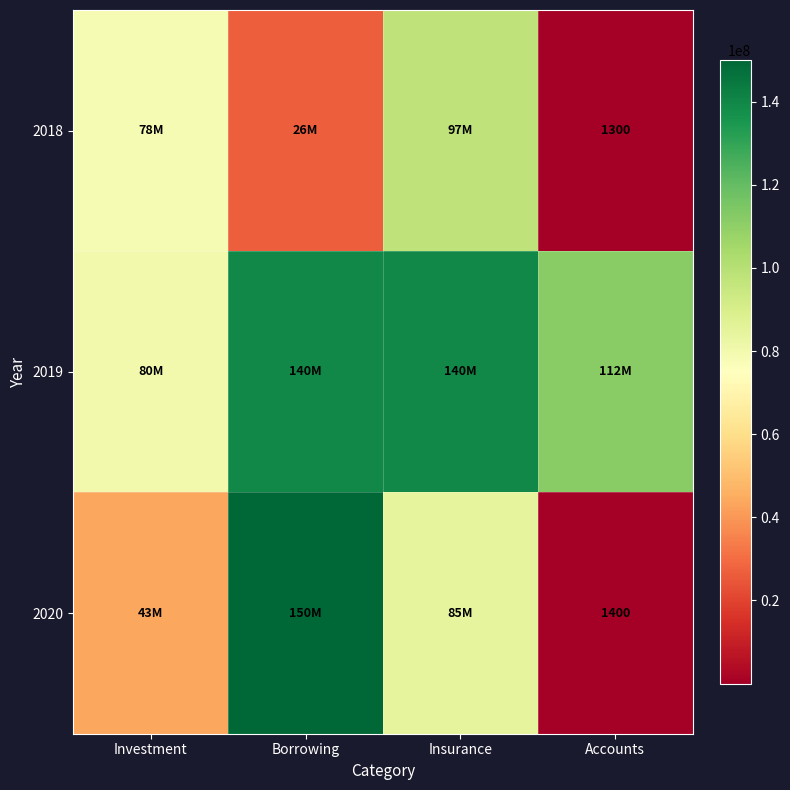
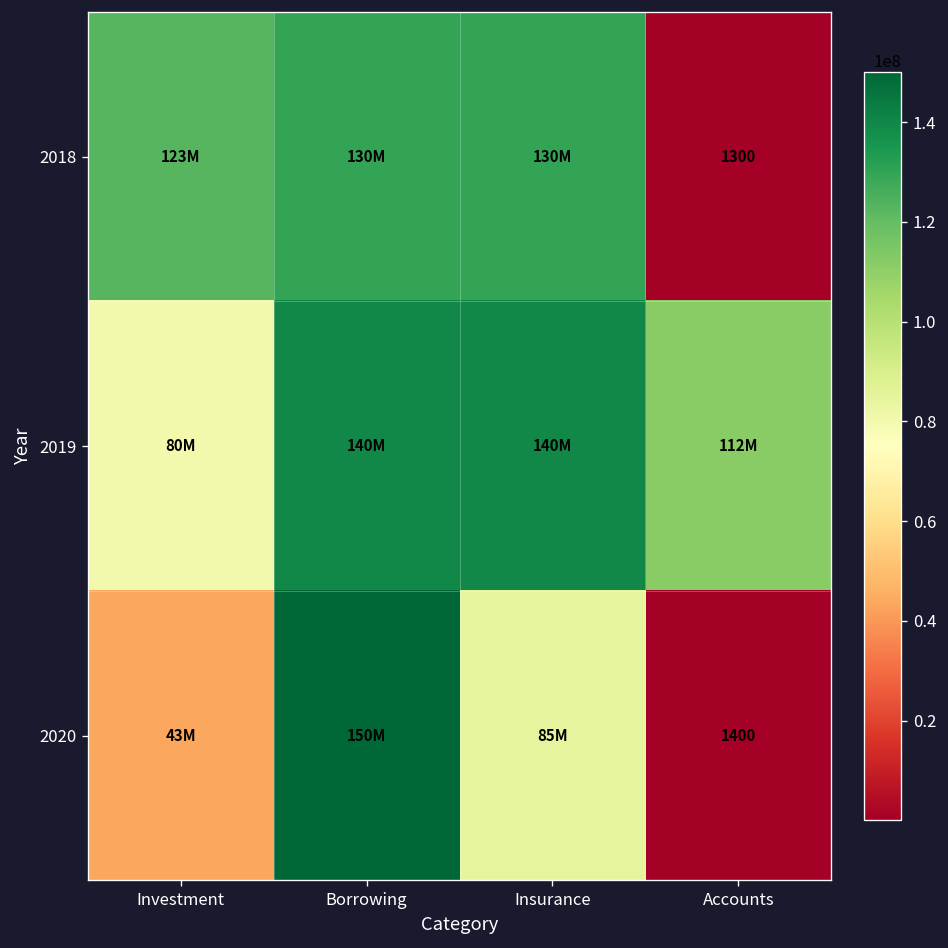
  {
    "2018": {
-     "Investment": "78M",
-     "Borrowing": "26M",
-     "Insurance": "97M",
+     "Investment": "123M",
+     "Borrowing": "130M",
+     "Insurance": "130M",
      "Accounts": "1300"
    },
    "2019": {
      "Investment": "80M",
      "Borrowing": "140M",
      "Insurance": "140M",
      "Accounts": "112M"
    },
    "2020": {
      "Investment": "43M",
      "Borrowing": "150M",
      "Insurance": "85M",
      "Accounts": "1400"
    }
  }
